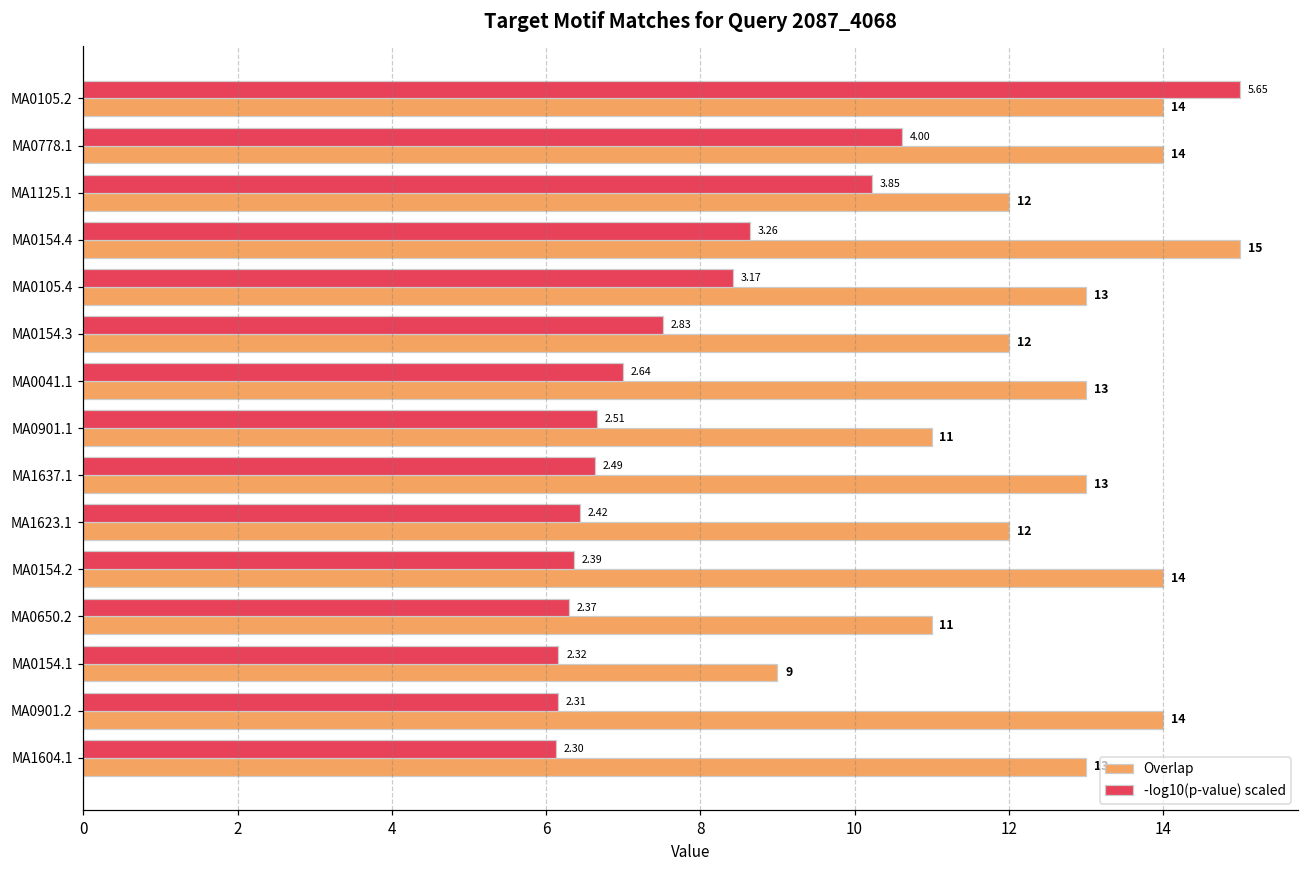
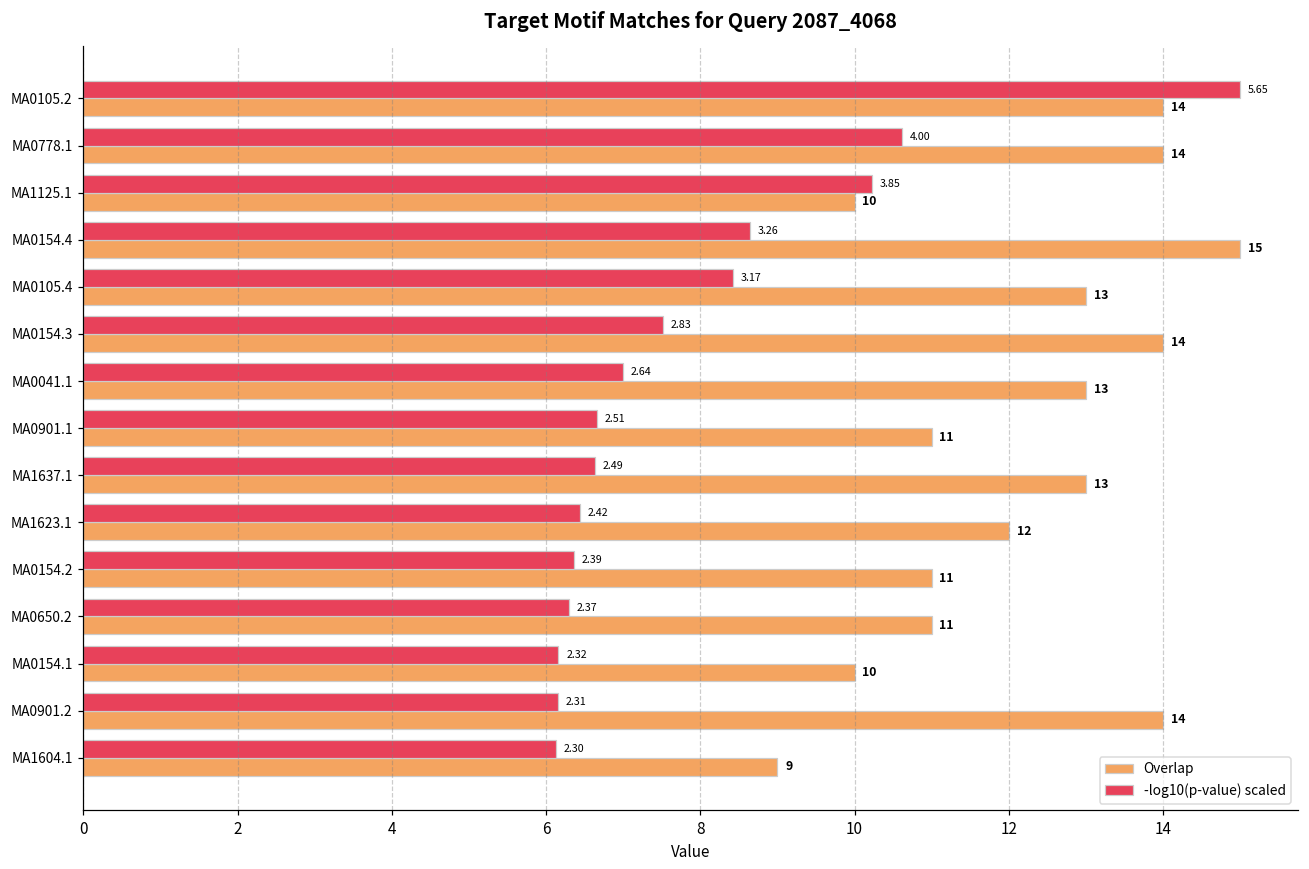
  {
    "Overlap": {
      "MA0105.2": 14,
      "MA0778.1": 14,
-     "MA1125.1": 12,
+     "MA1125.1": 10,
      "MA0154.4": 15,
      "MA0105.4": 13,
-     "MA0154.3": 12,
+     "MA0154.3": 14,
      "MA0041.1": 13,
      "MA0901.1": 11,
      "MA1637.1": 13,
      "MA1623.1": 12,
-     "MA0154.2": 14,
+     "MA0154.2": 11,
      "MA0650.2": 11,
-     "MA0154.1": 9,
+     "MA0154.1": 10,
      "MA0901.2": 14,
-     "MA1604.1": 13
+     "MA1604.1": 9
    }
  }
